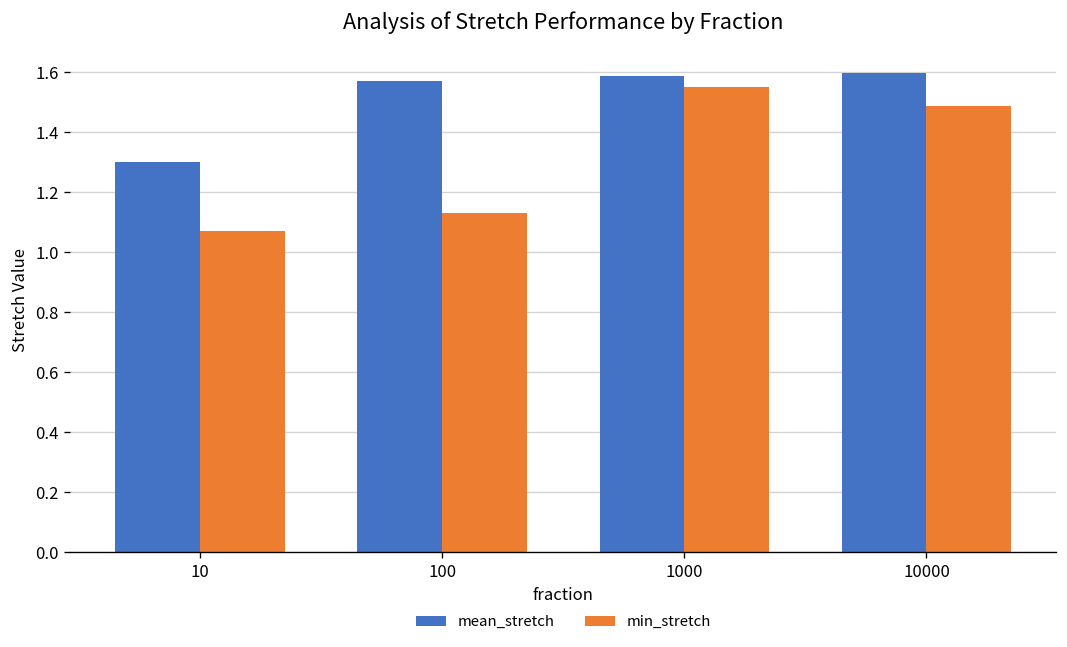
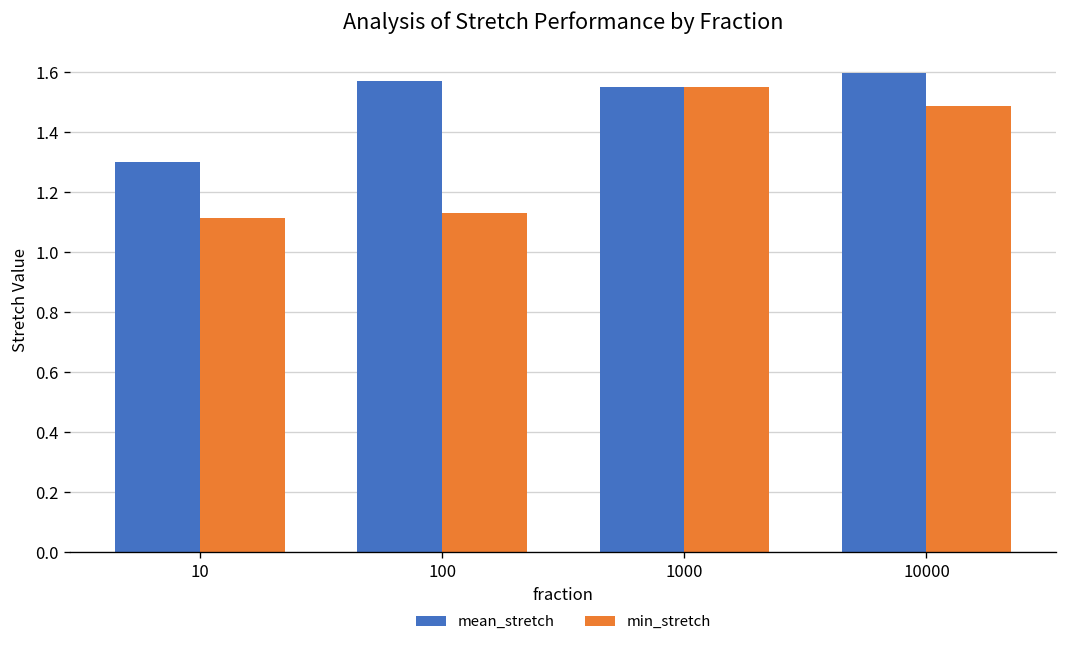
  {
    "mean_stretch": {
      "10": 1.30,
      "100": 1.57,
-     "1000": 1.59,
+     "1000": 1.55,
      "10000": 1.60
    },
    "min_stretch": {
-     "10": 1.07,
+     "10": 1.12,
      "100": 1.13,
      "1000": 1.55,
      "10000": 1.49
    }
  }
